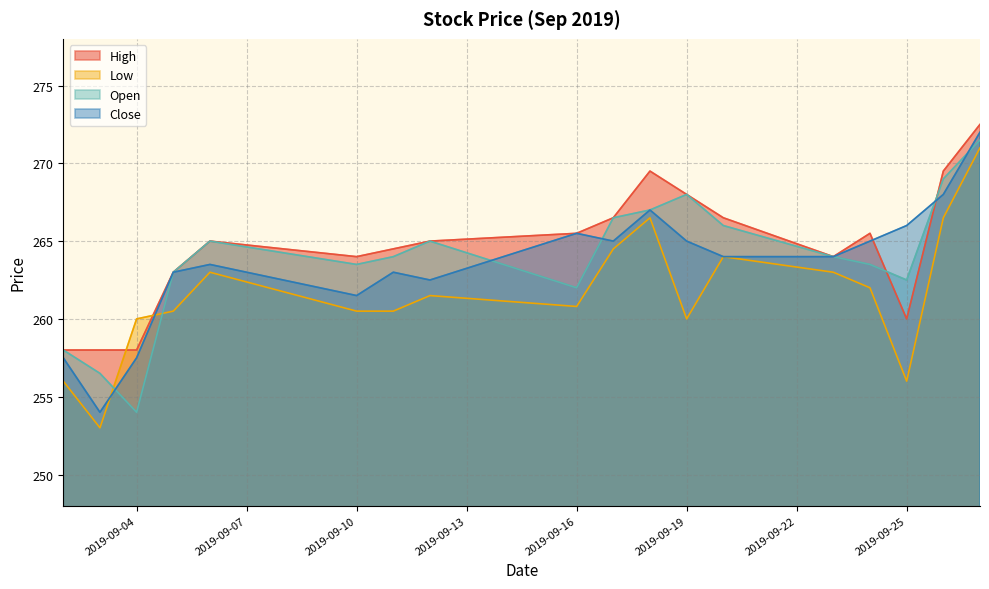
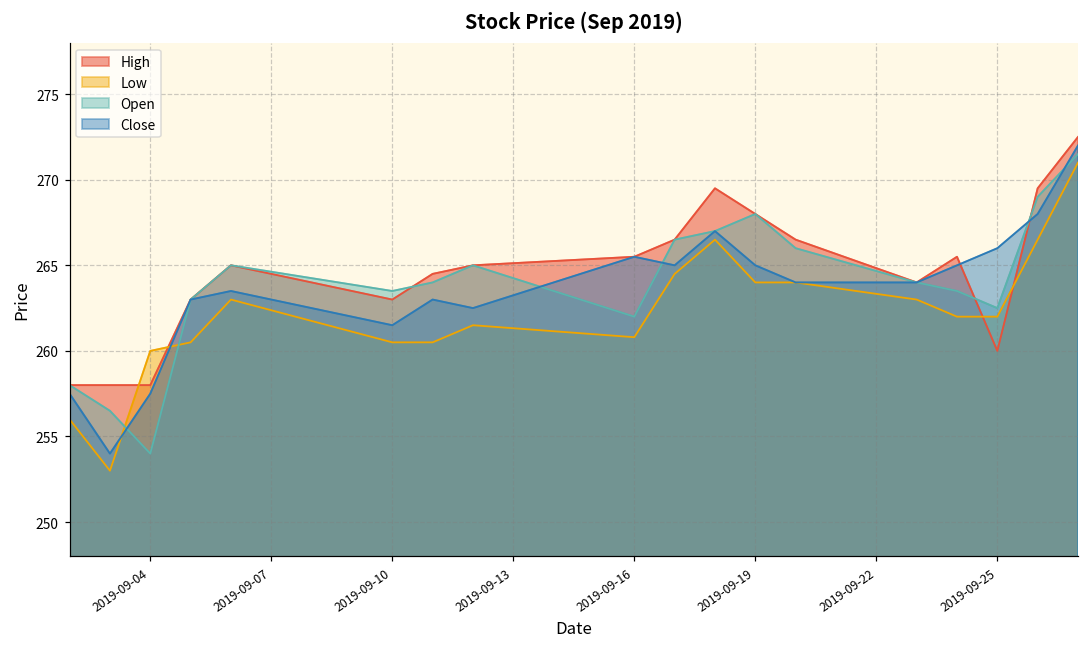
  {
    "High": {
      "2019-09-04": 258,
-     "2019-09-10": 264,
+     "2019-09-10": 263,
      "2019-09-25": 260
    },
    "Low": {
      "2019-09-04": 260,
      "2019-09-10": 260.5,
      "2019-09-16": 260.8,
-     "2019-09-19": 260,
-     "2019-09-25": 256
+     "2019-09-19": 264,
+     "2019-09-25": 262
    }
  }
